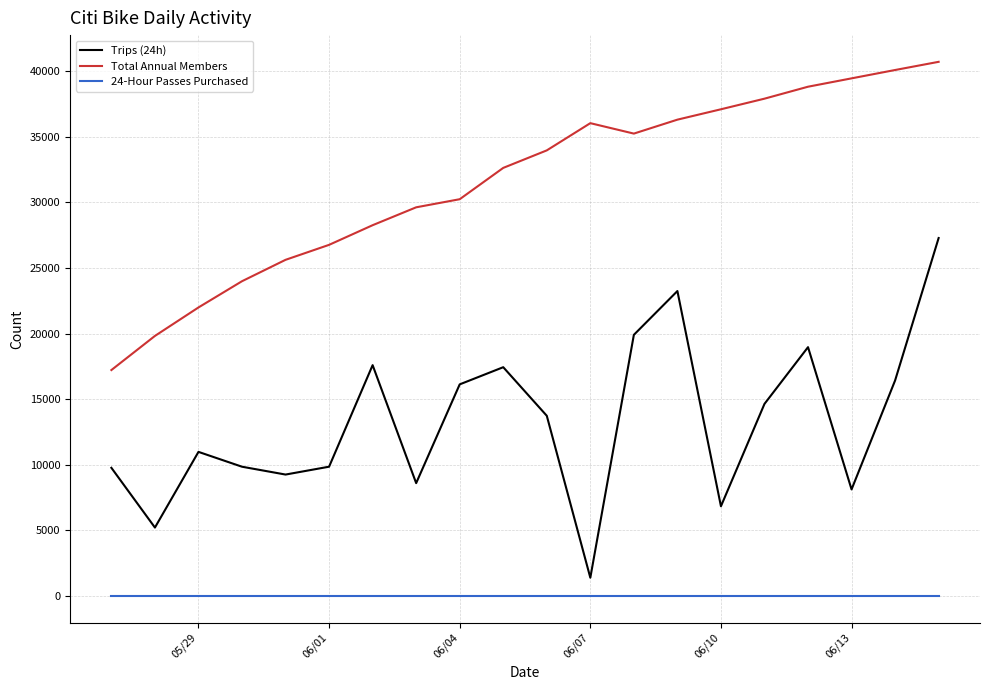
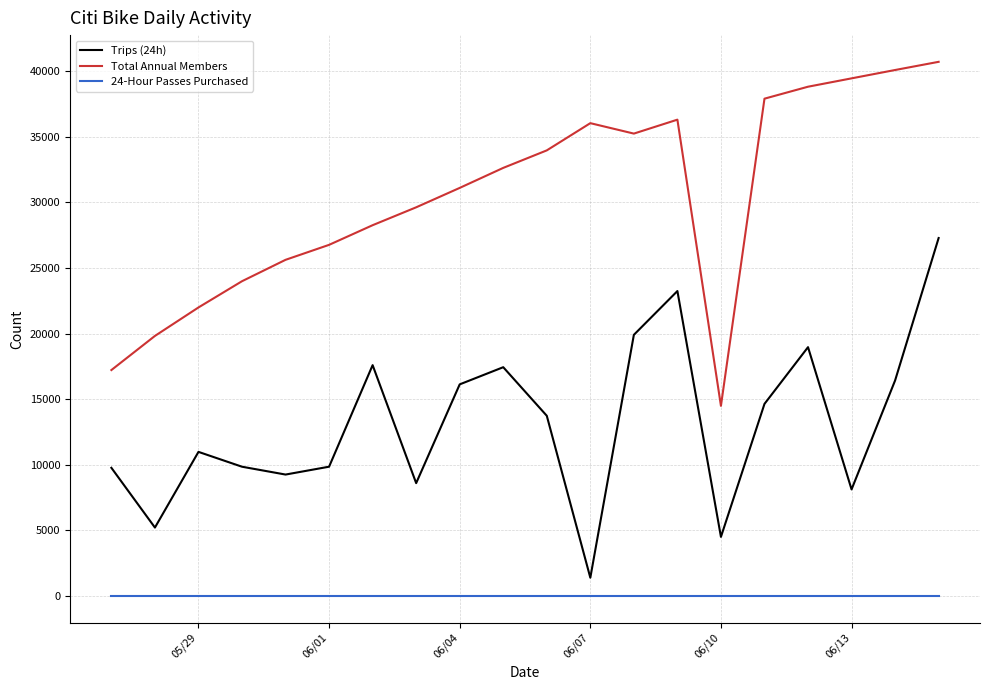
  {
    "Trips (24h)": {
      "05/29": 11000,
      "06/01": 9900,
      "06/04": 16100,
      "06/07": 1400,
-     "06/10": 6800,
+     "06/10": 4500,
      "06/13": 8100
    },
    "Total Annual Members": {
      "05/29": 22000,
      "06/01": 26800,
-     "06/04": 30200,
+     "06/04": 31100,
      "06/07": 36000,
-     "06/10": 37100,
+     "06/10": 14500,
      "06/13": 39400
    },
    "24-Hour Passes Purchased": {
      "05/29": 0,
      "06/01": 0,
      "06/04": 0,
      "06/07": 0,
      "06/10": 0,
      "06/13": 0
    }
  }
